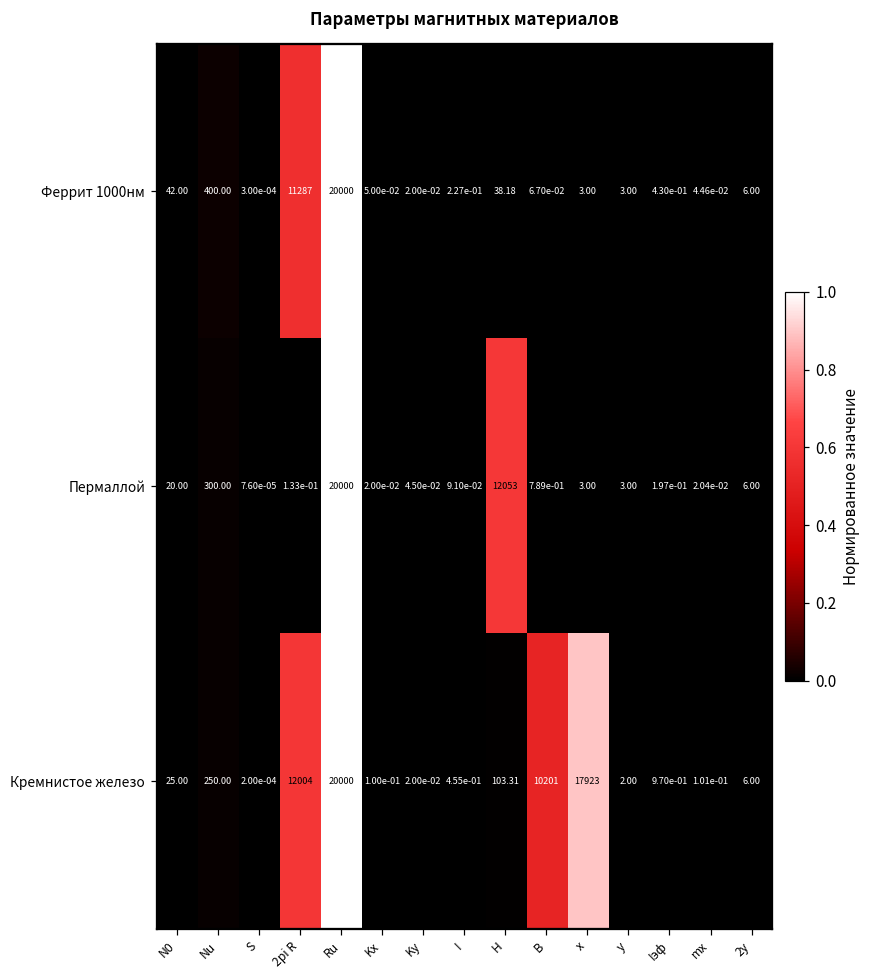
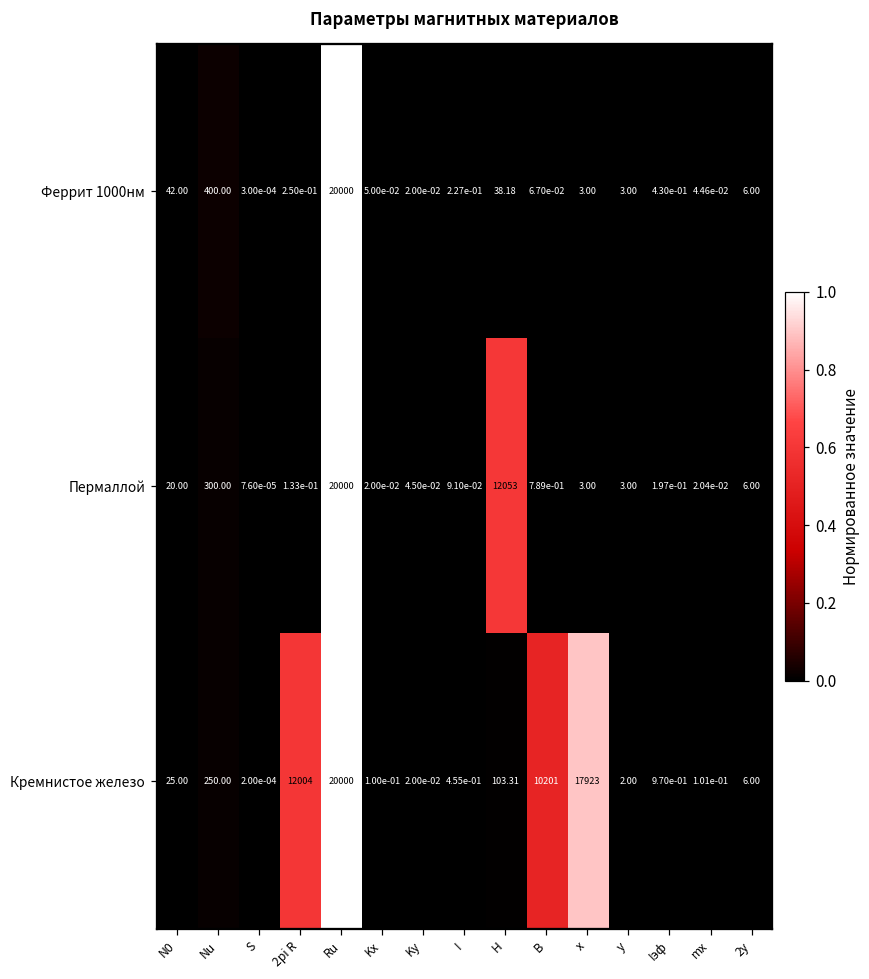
  {
    "Феррит 1000нм": {
      "N0": "42.00",
      "Nu": "400.00",
      "S": "3.00e-04",
-     "2pi R": "11287",
+     "2pi R": "2.50e-01",
      "Ru": "20000",
      "Kx": "5.00e-02",
      "Ky": "2.00e-02",
      "I": "2.27e-01",
      "H": "38.18",
      "B": "6.70e-02",
      "x": "3.00",
      "y": "3.00",
      "Iэф": "4.30e-01",
      "mx": "4.46e-02",
      "2y": "6.00"
    },
    "Пермаллой": {
      "N0": "20.00",
      "Nu": "300.00",
      "S": "7.60e-05",
      "2pi R": "1.33e-01",
      "Ru": "20000",
      "Kx": "2.00e-02",
      "Ky": "4.50e-02",
      "I": "9.10e-02",
      "H": "12053",
      "B": "7.89e-01",
      "x": "3.00",
      "y": "3.00",
      "Iэф": "1.97e-01",
      "mx": "2.04e-02",
      "2y": "6.00"
    },
    "Кремнистое железо": {
      "N0": "25.00",
      "Nu": "250.00",
      "S": "2.00e-04",
      "2pi R": "12004",
      "Ru": "20000",
      "Kx": "1.00e-01",
      "Ky": "2.00e-02",
      "I": "4.55e-01",
      "H": "103.31",
      "B": "10201",
      "x": "17923",
      "y": "2.00",
      "Iэф": "9.70e-01",
      "mx": "1.01e-01",
      "2y": "6.00"
    }
  }
